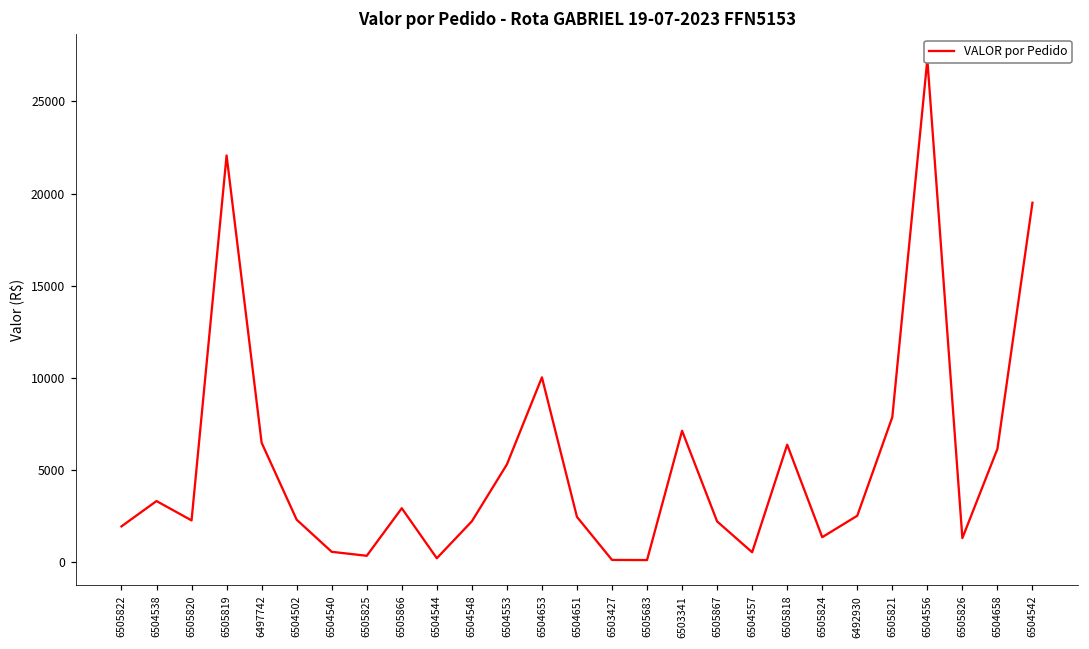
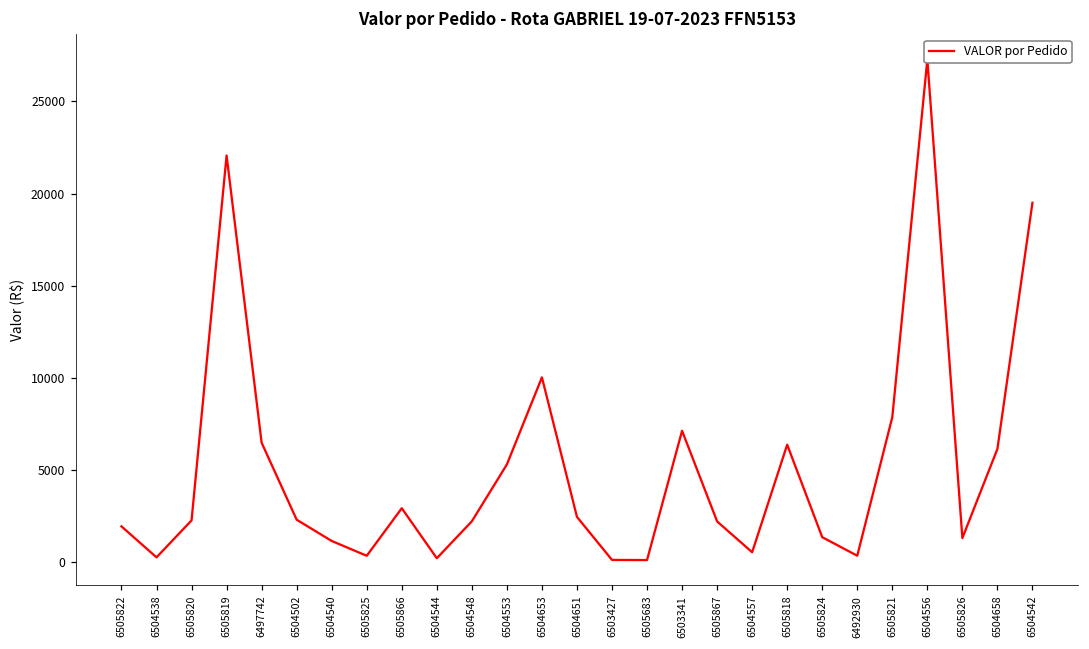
  {
    "6505822": 2000,
-   "6504538": 3300,
+   "6504538": 300,
    "6505820": 2300,
    "6505819": 22100,
    "6497742": 6500,
    "6504502": 2300,
-   "6504540": 600,
+   "6504540": 1200,
    "6505825": 400,
    "6505866": 2900,
    "6504544": 200,
    "6504548": 2200,
    "6504553": 5300,
    "6504653": 10000,
    "6504651": 2500,
    "6503427": 100,
    "6505683": 100,
    "6503341": 7100,
    "6505867": 2200,
    "6504557": 600,
    "6505818": 6400,
    "6505824": 1400,
-   "6492930": 2500,
+   "6492930": 400,
    "6505821": 7900,
    "6505826": 1300,
    "6504658": 6200,
    "6504542": 19500
  }
